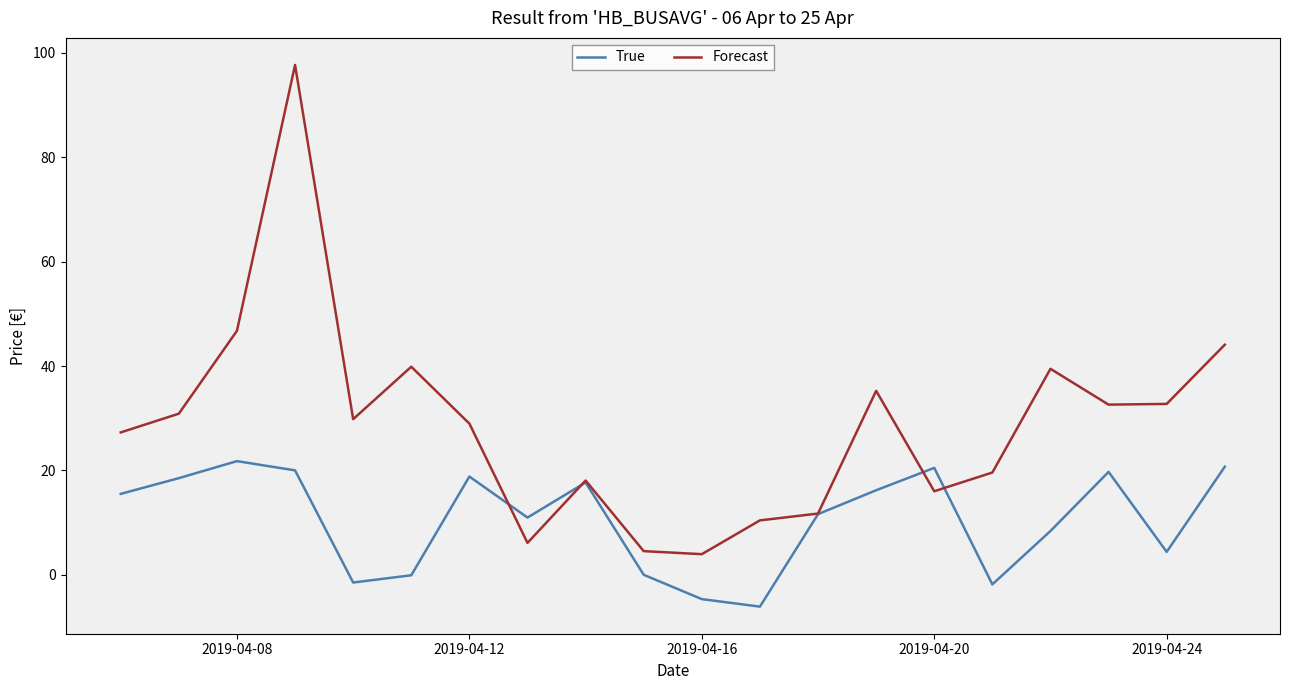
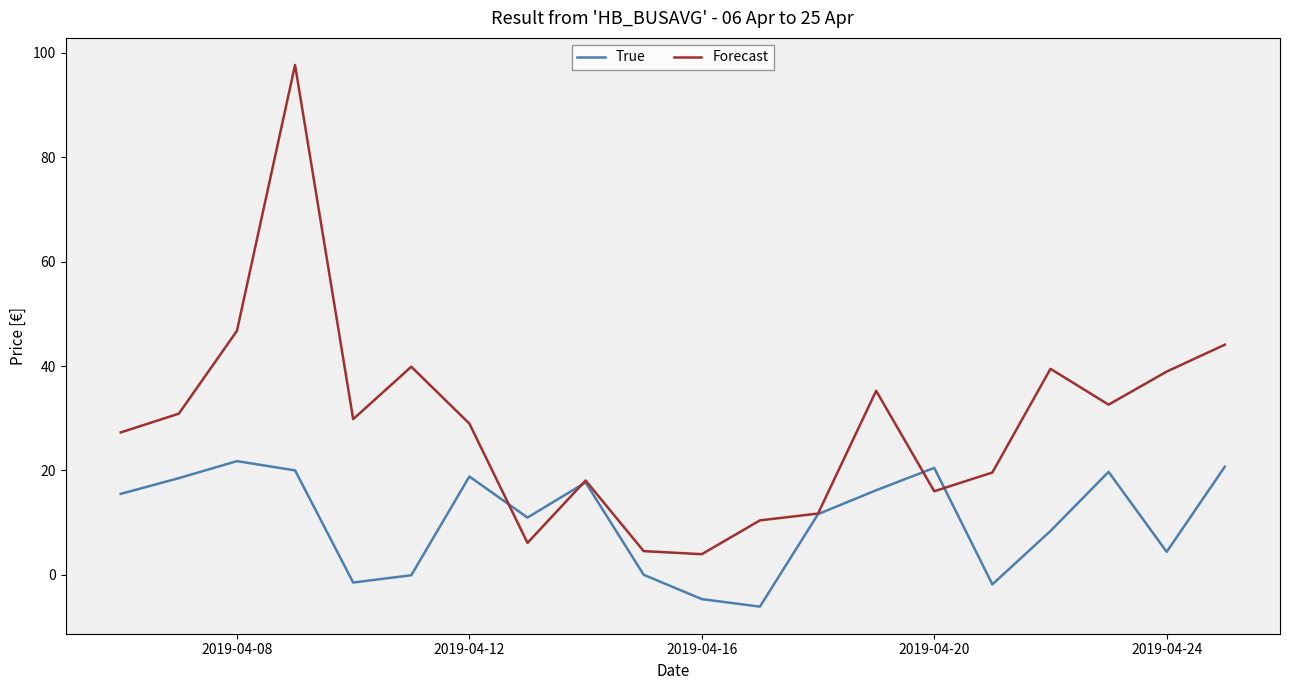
  {
    "True": {
      "2019-04-08": 22,
      "2019-04-12": 19,
      "2019-04-16": -5,
      "2019-04-20": 20,
      "2019-04-24": 4
    },
    "Forecast": {
      "2019-04-08": 47,
      "2019-04-12": 29,
      "2019-04-16": 4,
      "2019-04-20": 16,
-     "2019-04-24": 33
+     "2019-04-24": 39
    }
  }
